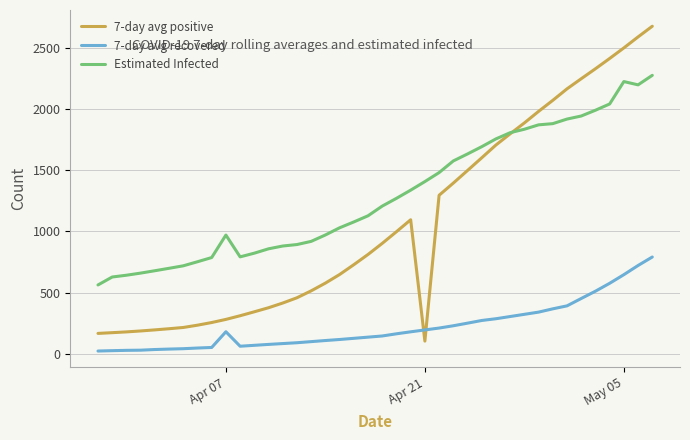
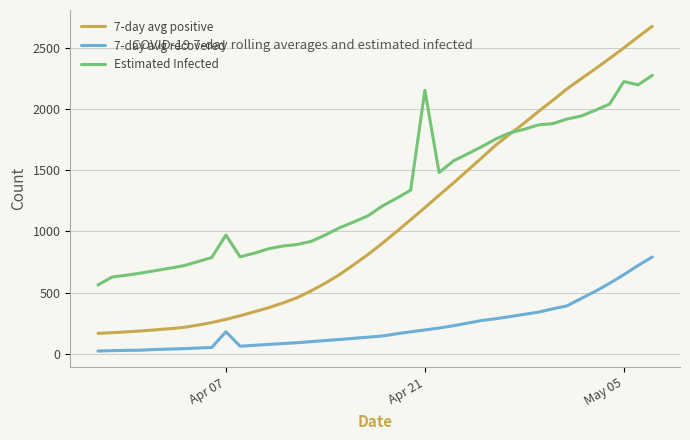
  {
    "7-day avg positive": {
      "Apr 07": 280,
-     "Apr 21": 100,
+     "Apr 21": 1190,
      "May 05": 2500
    },
    "7-day avg recovered": {
      "Apr 07": 180,
      "Apr 21": 200,
      "May 05": 650
    },
    "Estimated Infected": {
      "Apr 07": 970,
-     "Apr 21": 1410,
+     "Apr 21": 2150,
      "May 05": 2220
    }
  }
